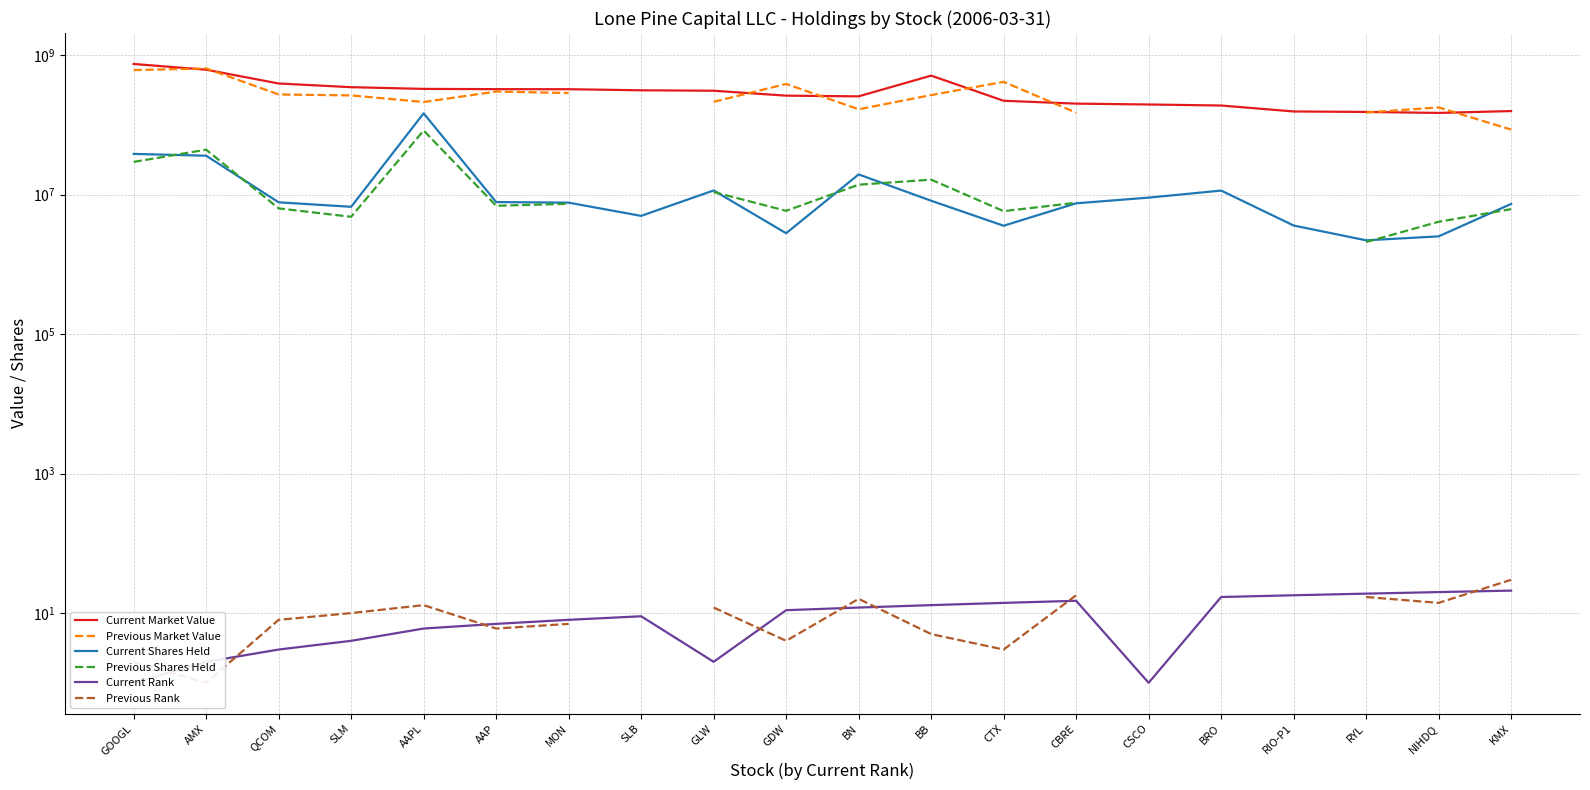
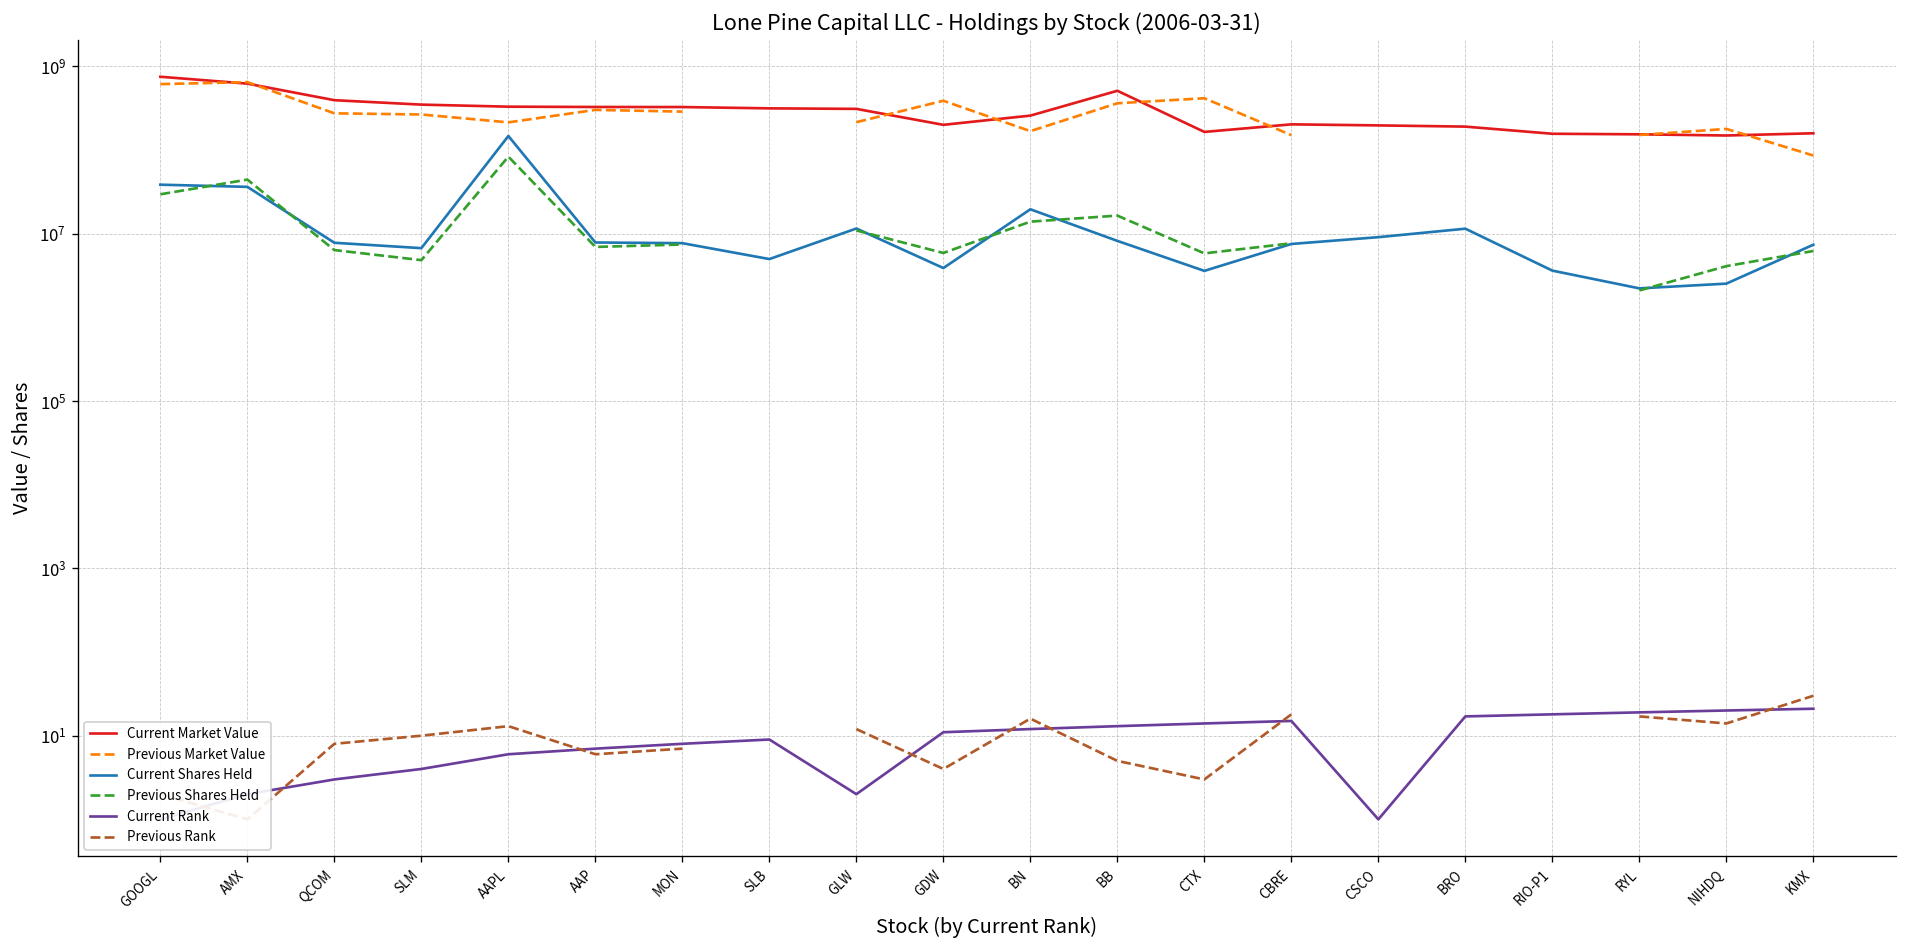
  {
    "Current Market Value": {
      "GOOGL": 800000000,
      "QCOM": 400000000,
      "SLM": 300000000,
      "AAPL": 300000000,
      "MON": 300000000,
      "SLB": 300000000,
      "GLW": 300000000,
-     "GDW": 260000000,
+     "GDW": 200000000,
      "BN": 260000000,
      "BB": 500000000,
-     "CTX": 220000000,
+     "CTX": 160000000,
      "CBRE": 200000000,
      "CSCO": 200000000,
      "BRO": 190000000,
      "RIO-P1": 160000000,
      "NIHDQ": 150000000,
      "KMX": 160000000
    },
    "Previous Market Value": {
      "GOOGL": 600000000,
      "QCOM": 270000000,
      "SLM": 270000000,
      "AAPL": 210000000,
      "MON": 290000000,
      "GLW": 220000000,
      "GDW": 400000000,
      "BN": 170000000,
-     "BB": 270000000,
+     "BB": 400000000,
      "CTX": 400000000,
      "CBRE": 150000000,
      "BRO": 170000000,
      "NIHDQ": 180000000,
      "KMX": 90000000
    },
    "Current Shares Held": {
      "GOOGL": 40000000,
      "AMX": 40000000,
      "QCOM": 8000000,
      "SLM": 7000000,
      "AAPL": 150000000,
      "AAP": 8000000,
      "SLB": 5000000,
-     "GDW": 2800000,
+     "GDW": 4000000,
      "BN": 20000000,
      "BB": 8000000,
      "CTX": 4000000,
      "CSCO": 9000000,
      "RIO-P1": 4000000,
      "NIHDQ": 2500000,
      "KMX": 7000000
    },
    "Previous Shares Held": {
      "GOOGL": 30000000,
      "AMX": 40000000,
      "QCOM": 6000000,
      "SLM": 5000000,
      "AAPL": 80000000,
      "AAP": 7000000,
      "GDW": 6000000,
      "BN": 14000000,
      "BB": 16000000,
      "CTX": 6000000,
      "NIHDQ": 4000000,
      "KMX": 6000000
    },
    "Current Rank": {
      "QCOM": 3,
      "SLM": 4,
      "AAPL": 6,
      "AAP": 7,
      "MON": 8,
      "SLB": 9,
      "GLW": 2,
      "GDW": 11,
      "BN": 12,
      "BB": 13,
      "CTX": 14,
      "CBRE": 15,
      "CSCO": 1,
      "BRO": 17,
      "RIO-P1": 18,
      "RYL": 19,
      "NIHDQ": 20,
      "KMX": 21
    },
    "Previous Rank": {
      "QCOM": 8,
      "SLM": 10,
      "AAPL": 13,
      "AAP": 6,
      "MON": 7,
      "GLW": 12,
      "GDW": 4,
      "BN": 16,
      "BB": 5,
      "CTX": 3,
      "CBRE": 18,
      "BRO": 15,
      "RYL": 17,
      "NIHDQ": 14,
      "KMX": 30
    }
  }
